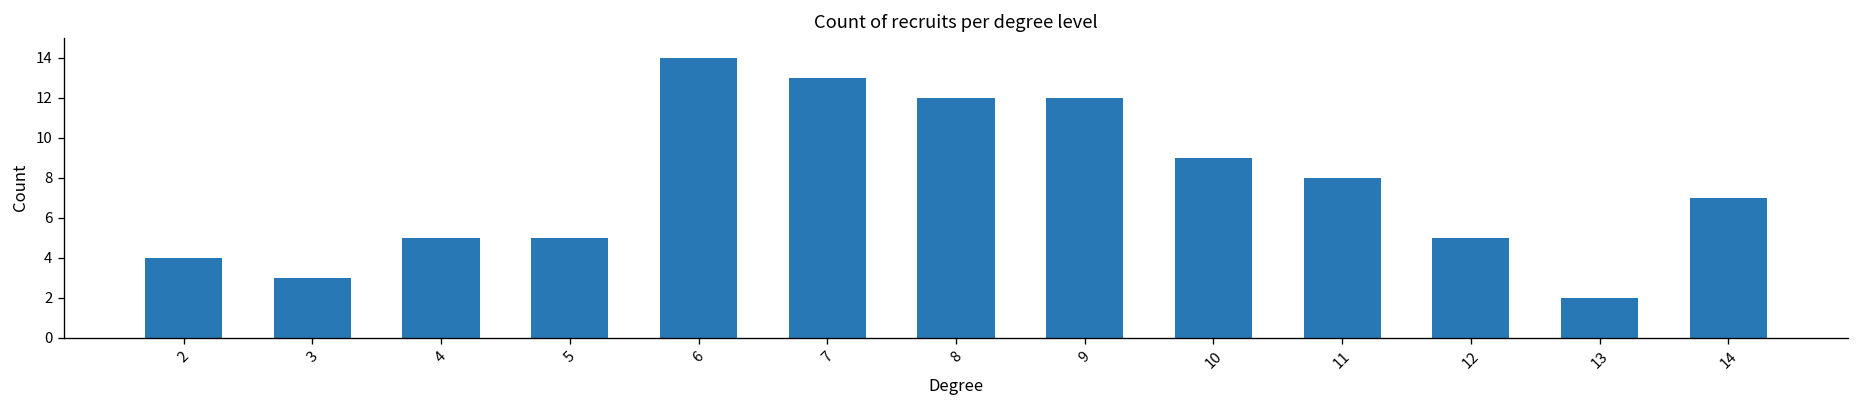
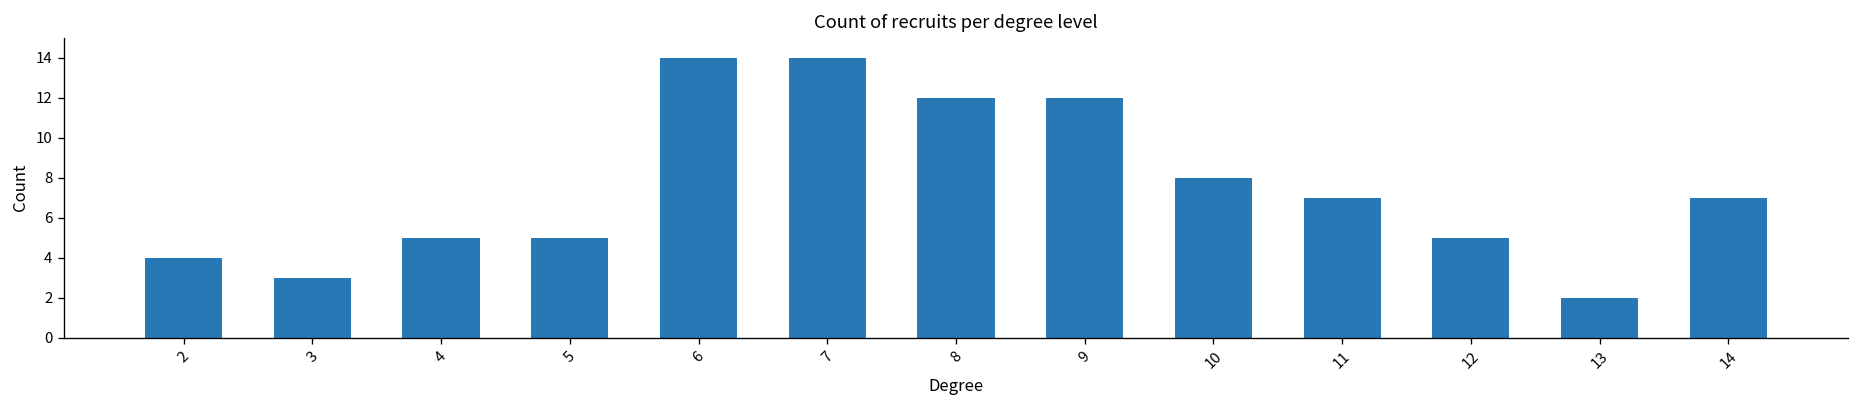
  {
    "2": 4,
    "3": 3,
    "4": 5,
    "5": 5,
    "6": 14,
-   "7": 13,
+   "7": 14,
    "8": 12,
    "9": 12,
-   "10": 9,
-   "11": 8,
+   "10": 8,
+   "11": 7,
    "12": 5,
    "13": 2,
    "14": 7
  }
